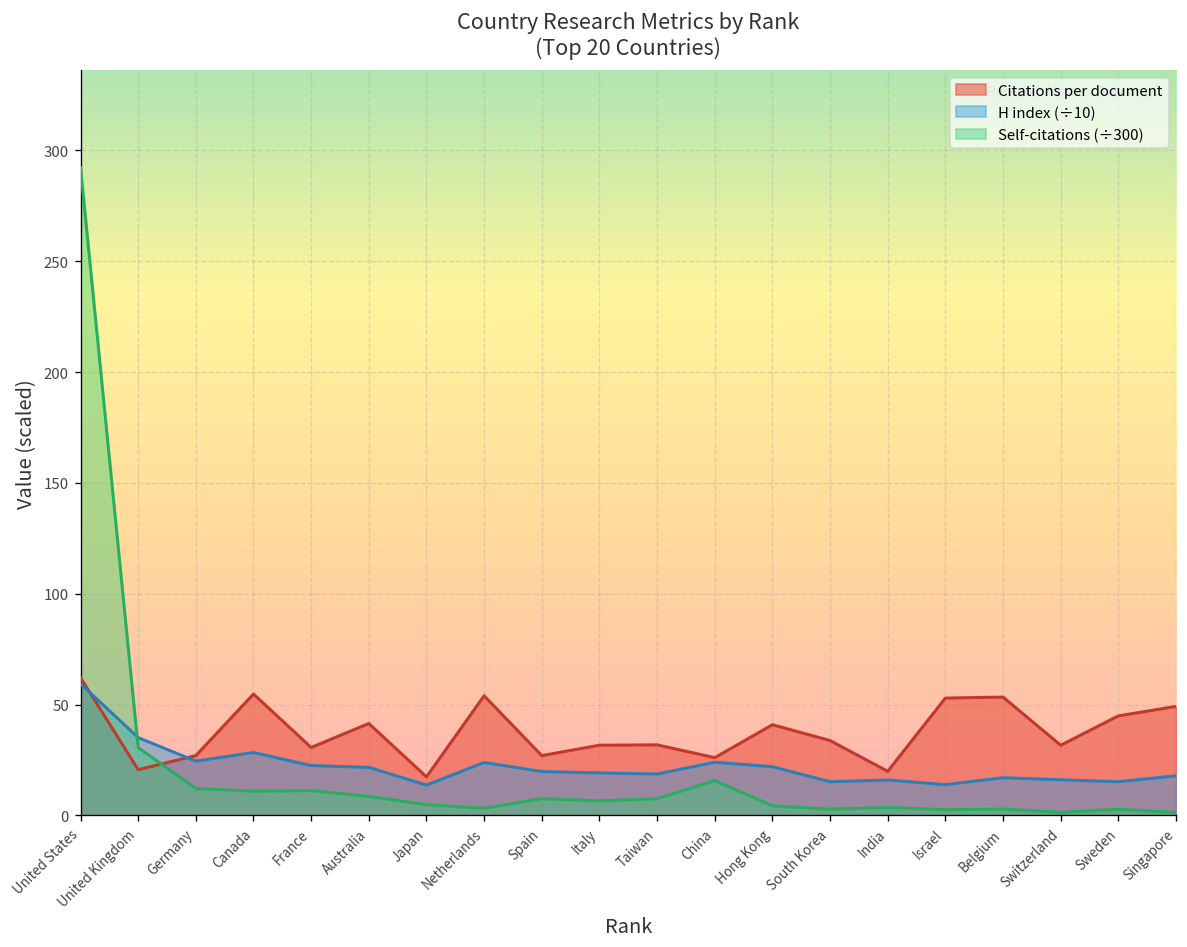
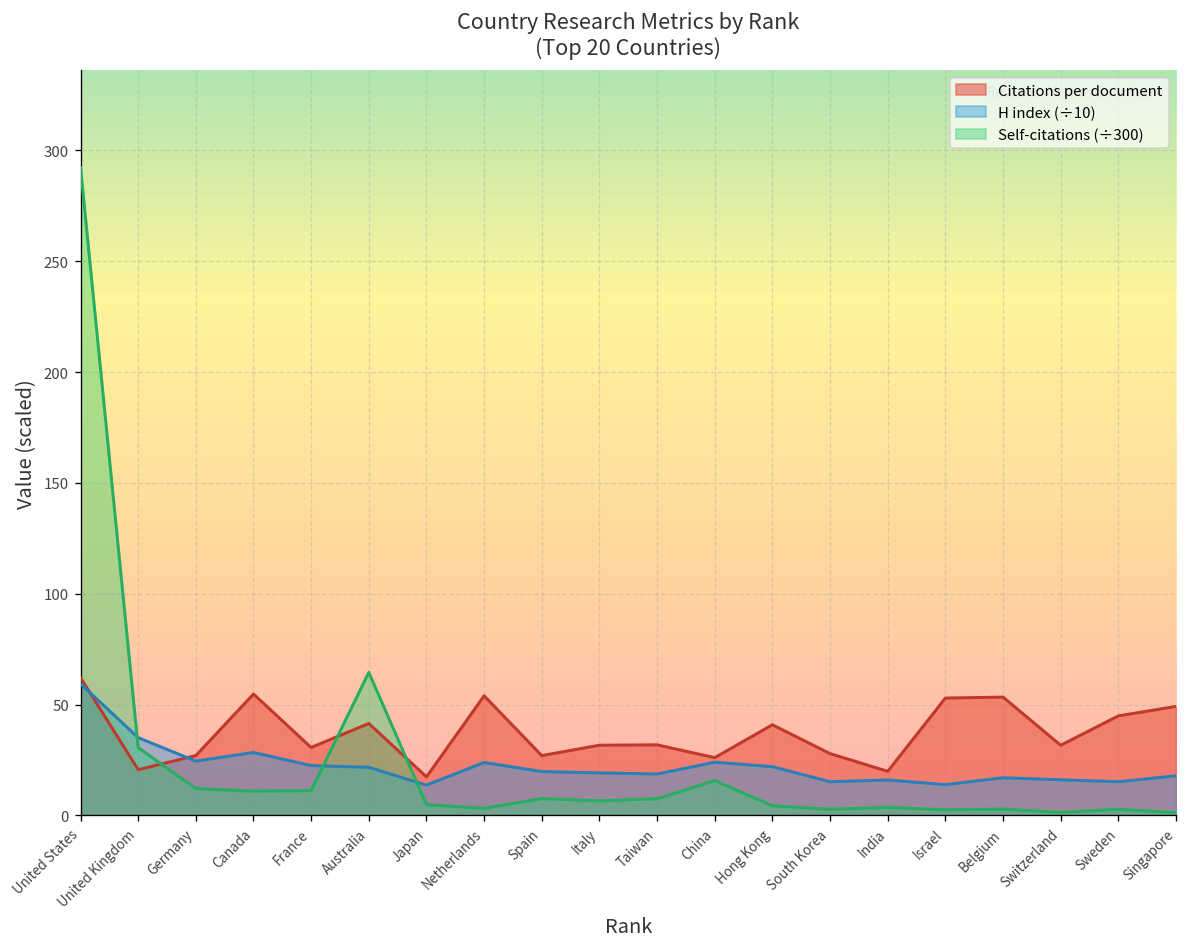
  {
    "Citations per document": {
      "United States": 62,
      "United Kingdom": 21,
      "Germany": 27,
      "Canada": 55,
      "France": 31,
      "Australia": 41,
      "Japan": 17,
      "Netherlands": 54,
      "Spain": 27,
      "Italy": 32,
      "Taiwan": 32,
      "China": 26,
      "Hong Kong": 41,
-     "South Korea": 34,
+     "South Korea": 28,
      "India": 20,
      "Israel": 53,
      "Belgium": 53,
      "Switzerland": 32,
      "Sweden": 45,
      "Singapore": 49
    },
    "H index (÷10)": {
      "United States": 59,
      "United Kingdom": 35,
      "Germany": 25,
      "Canada": 28,
      "France": 23,
      "Australia": 22,
      "Japan": 14,
      "Netherlands": 24,
      "Spain": 20,
      "Italy": 19,
      "Taiwan": 19,
      "China": 24,
      "Hong Kong": 22,
      "South Korea": 15,
      "India": 16,
      "Israel": 14,
      "Belgium": 17,
      "Switzerland": 16,
      "Sweden": 15,
      "Singapore": 18
    },
    "Self-citations (÷300)": {
      "United States": 292,
      "United Kingdom": 31,
      "Germany": 12,
      "Canada": 11,
      "France": 11,
-     "Australia": 9,
+     "Australia": 65,
      "Japan": 5,
      "Netherlands": 3,
      "Spain": 8,
      "Italy": 7,
      "Taiwan": 8,
      "China": 16,
      "Hong Kong": 4,
      "South Korea": 3,
      "India": 4,
      "Israel": 3,
      "Belgium": 3,
      "Switzerland": 1,
      "Sweden": 3,
      "Singapore": 1
    }
  }
